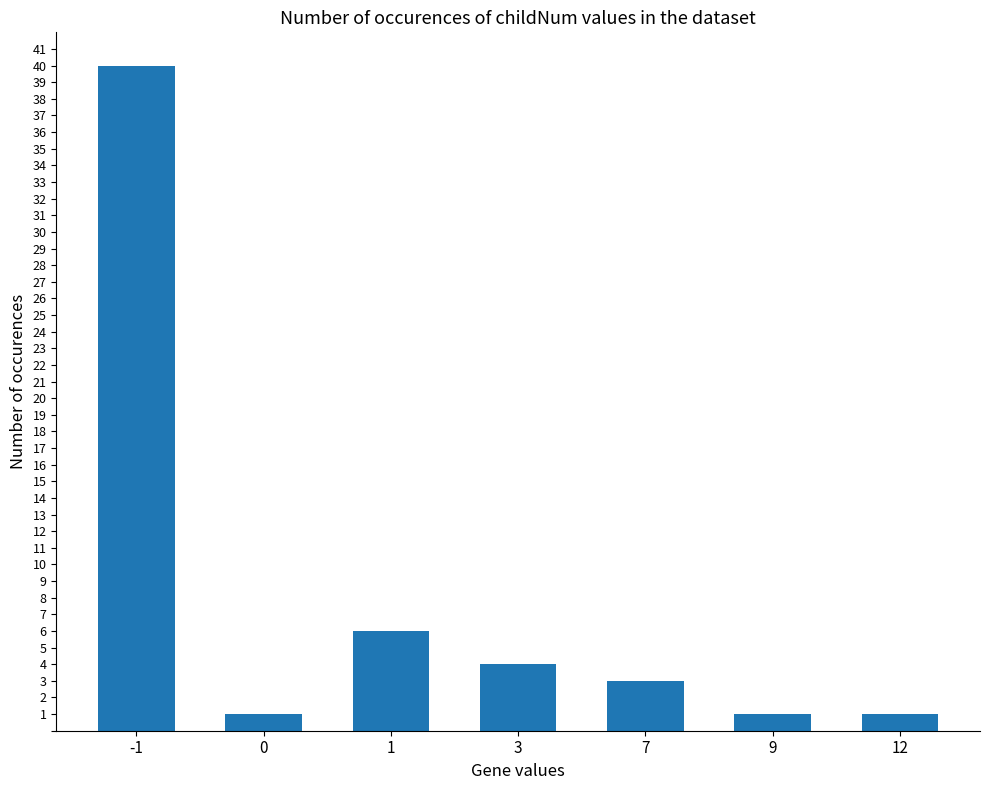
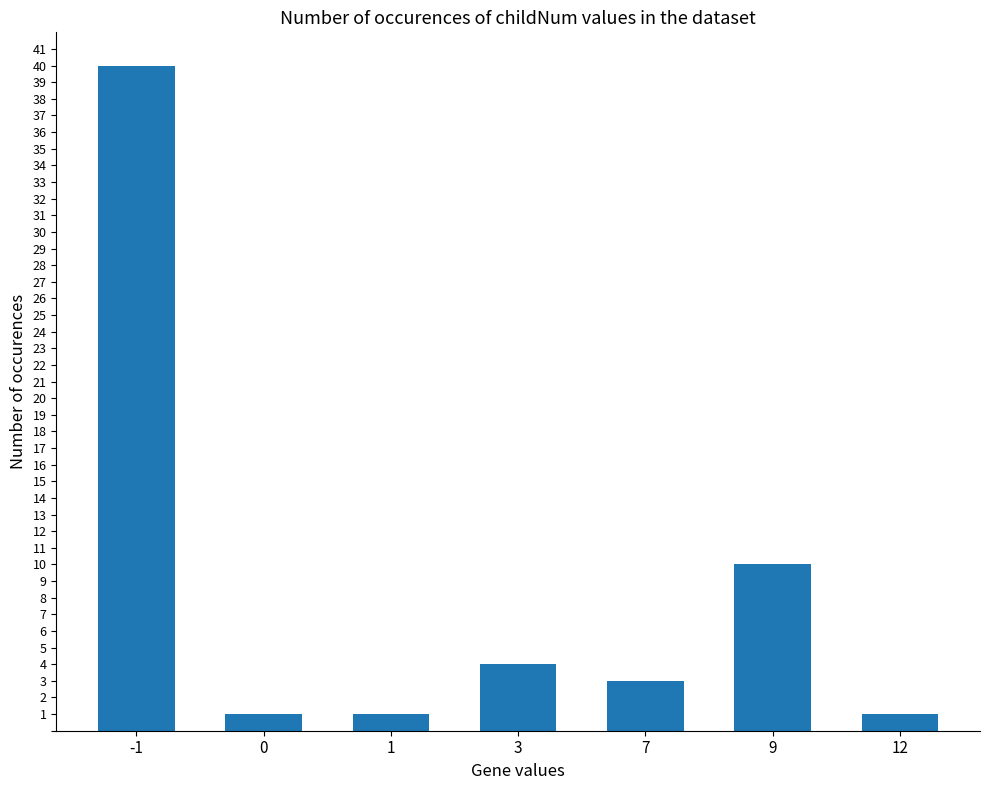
  {
    "-1": 40,
    "0": 1,
-   "1": 6,
+   "1": 1,
    "3": 4,
    "7": 3,
-   "9": 1,
+   "9": 10,
    "12": 1
  }
